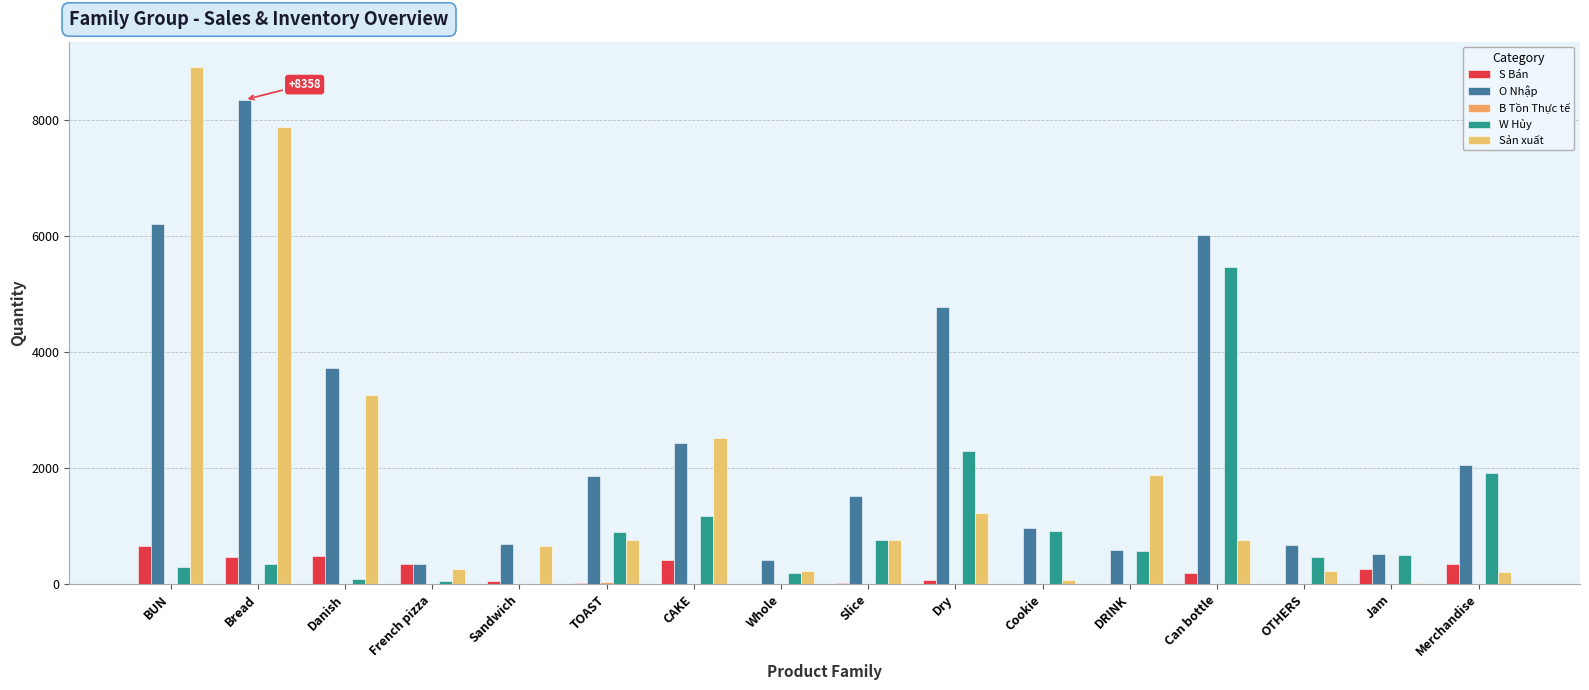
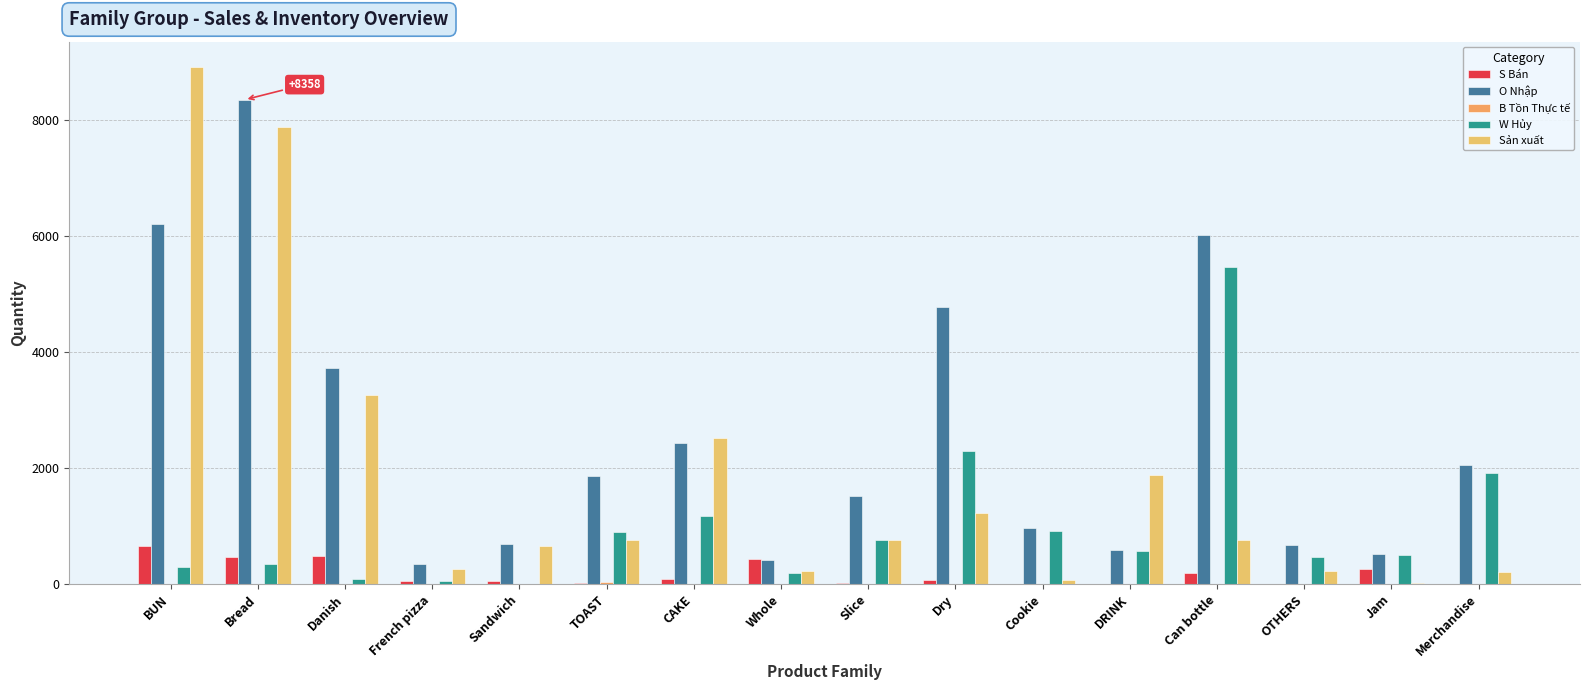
  {
    "S Bán": {
      "BUN": 600,
      "Bread": 500,
      "Danish": 500,
-     "French pizza": 300,
-     "CAKE": 400,
-     "Whole": 0,
+     "French pizza": 0,
+     "CAKE": 100,
+     "Whole": 400,
      "Dry": 100,
      "Cookie": 0,
      "DRINK": 0,
      "Can bottle": 200,
      "OTHERS": 0,
      "Jam": 300,
-     "Merchandise": 300
+     "Merchandise": 0
    }
  }
